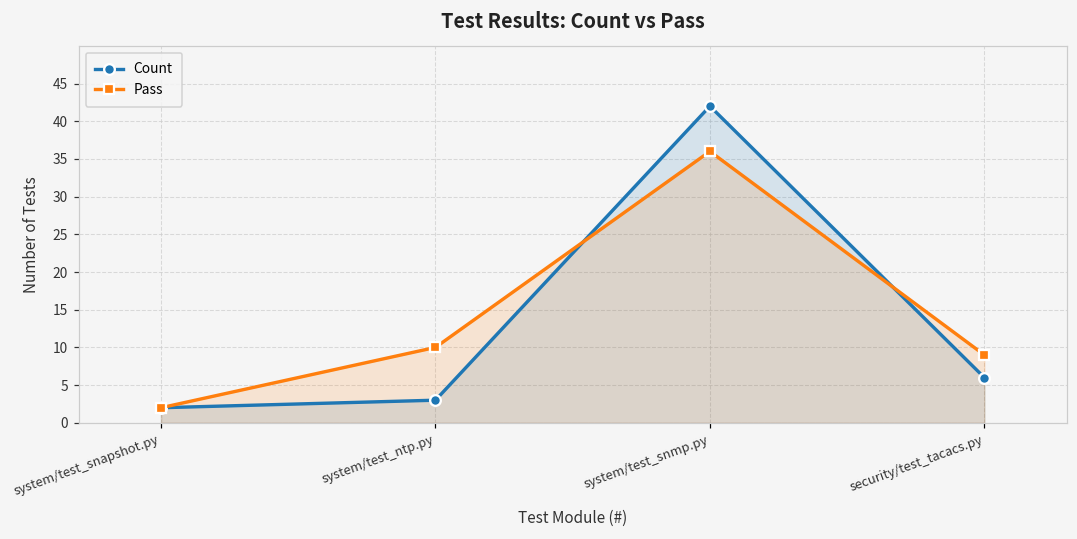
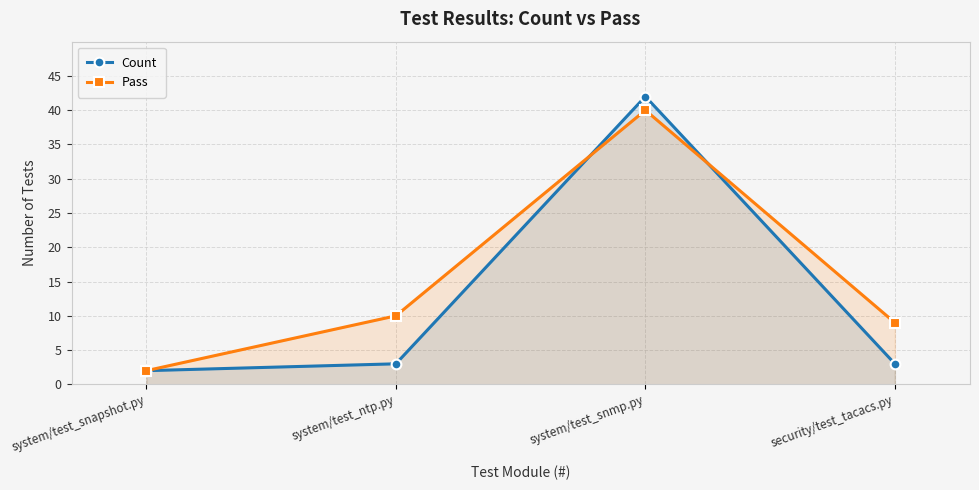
  {
    "Count": {
      "system/test_ntp.py": 3,
      "system/test_snmp.py": 42,
-     "security/test_tacacs.py": 6
+     "security/test_tacacs.py": 3
    },
    "Pass": {
      "system/test_ntp.py": 10,
-     "system/test_snmp.py": 36,
+     "system/test_snmp.py": 40,
      "security/test_tacacs.py": 9
    }
  }
